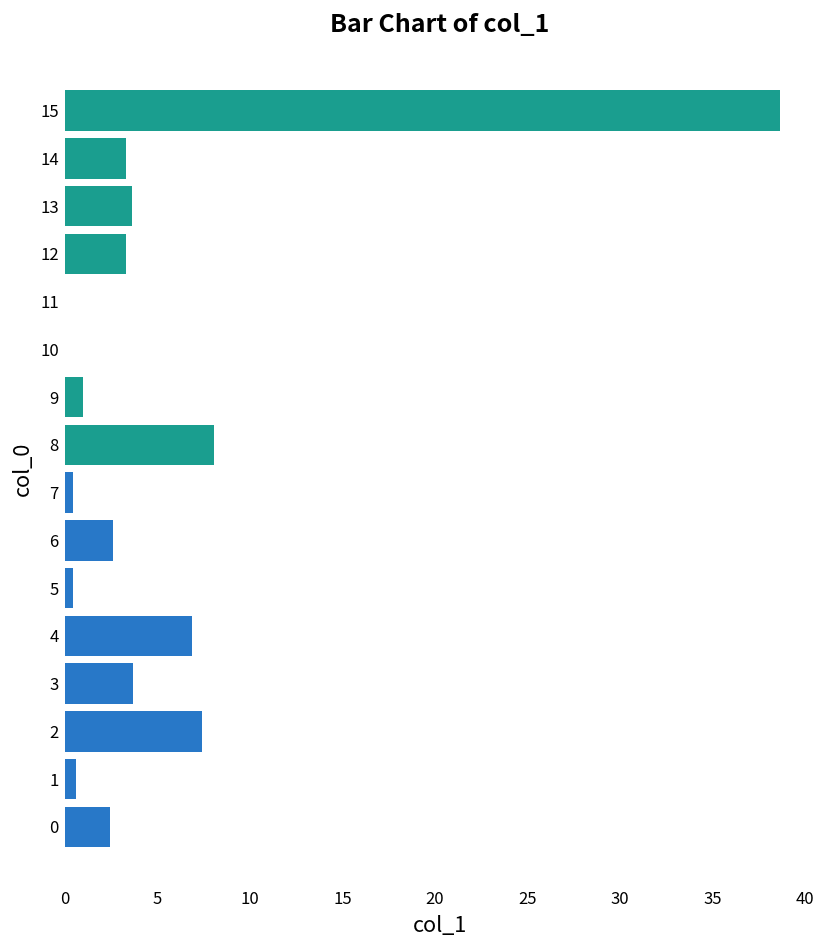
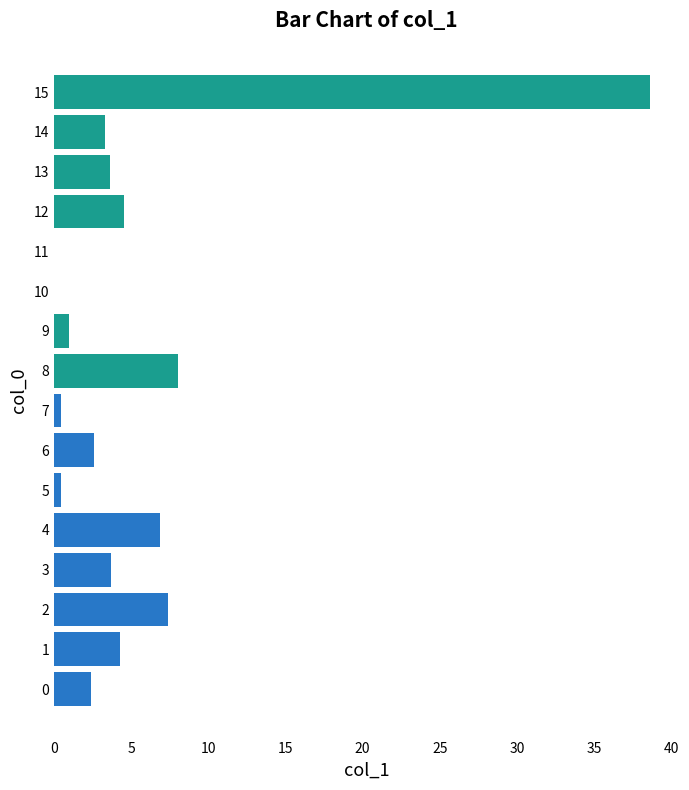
  {
    "15": 38.6,
    "14": 3.3,
    "13": 3.6,
-   "12": 3.3,
+   "12": 4.6,
    "9": 1.0,
    "8": 8.1,
    "7": 0.5,
    "6": 2.6,
    "5": 0.5,
    "4": 6.8,
    "3": 3.7,
    "2": 7.4,
-   "1": 0.6,
+   "1": 4.3,
    "0": 2.4
  }
